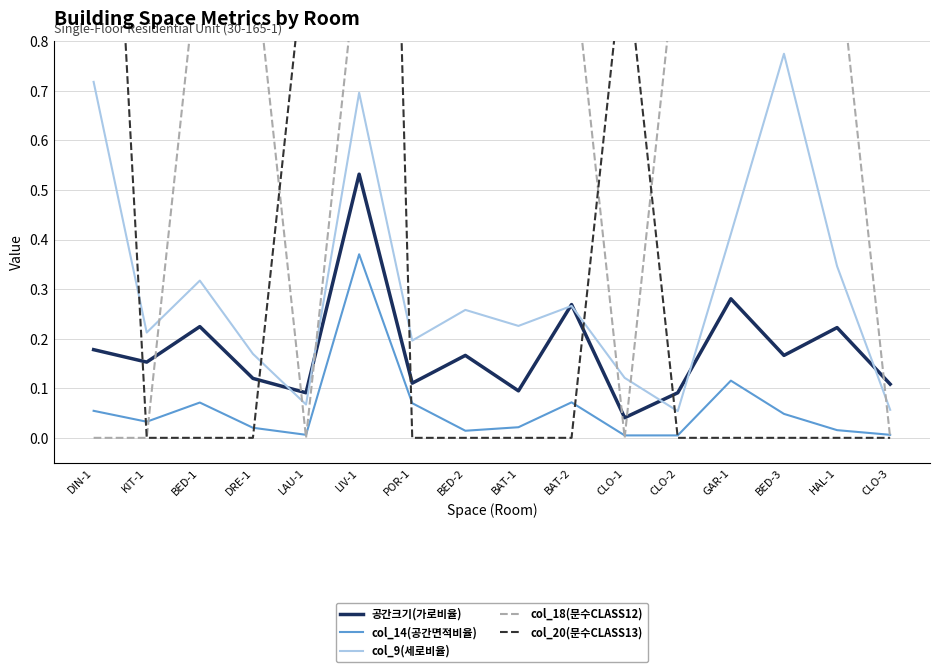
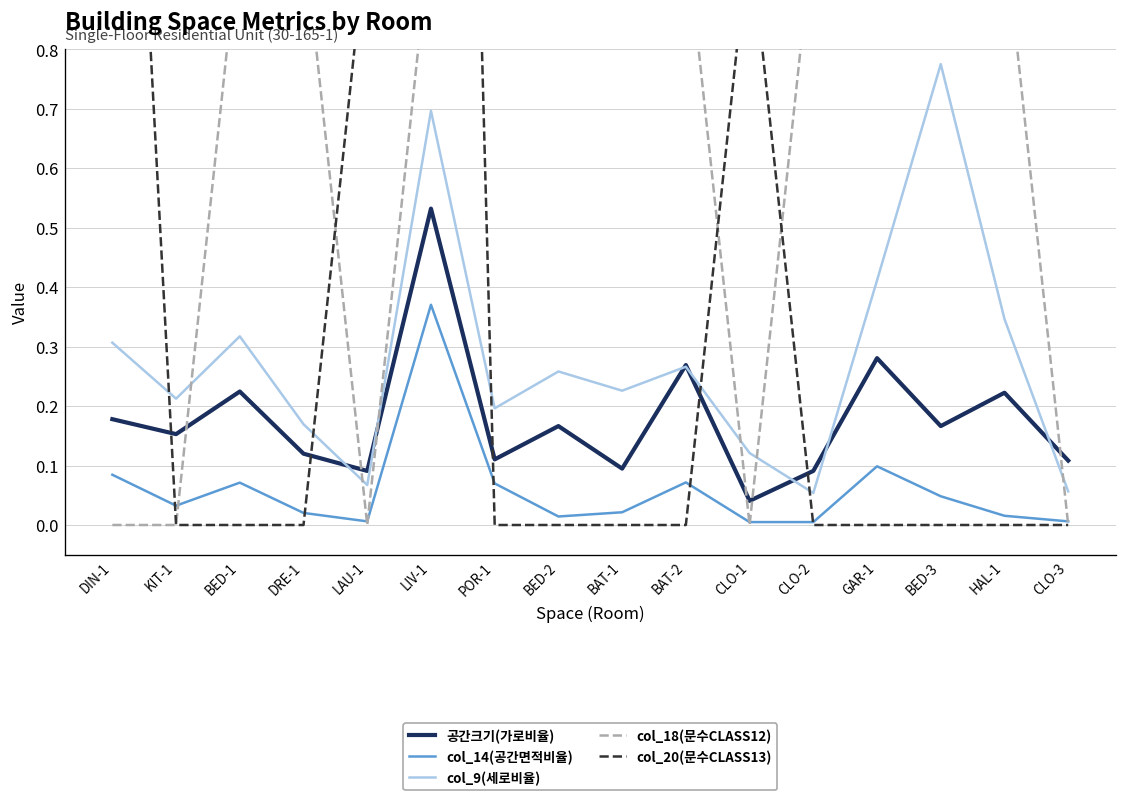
  {
    "col_14(공간면적비율)": {
-     "DIN-1": 0.05,
+     "DIN-1": 0.08,
      "KIT-1": 0.03,
      "BED-1": 0.07,
      "DRE-1": 0.02,
      "LAU-1": 0.01,
      "LIV-1": 0.37,
      "POR-1": 0.07,
      "BED-2": 0.01,
      "BAT-1": 0.02,
      "BAT-2": 0.07,
-     "GAR-1": 0.12,
+     "GAR-1": 0.10,
      "BED-3": 0.05,
      "HAL-1": 0.02,
      "CLO-3": 0.01
    },
    "col_9(세로비율)": {
-     "DIN-1": 0.72,
+     "DIN-1": 0.31,
      "KIT-1": 0.21,
      "BED-1": 0.32,
      "DRE-1": 0.17,
      "LAU-1": 0.07,
      "LIV-1": 0.70,
      "POR-1": 0.20,
      "BED-2": 0.26,
      "BAT-1": 0.23,
      "CLO-1": 0.12,
      "CLO-2": 0.05,
      "GAR-1": 0.41,
      "BED-3": 0.77,
      "HAL-1": 0.35,
      "CLO-3": 0.06
    },
    "col_18(문수CLASS12)": {
      "DIN-1": 0.00,
      "LAU-1": 0.00
    }
  }
